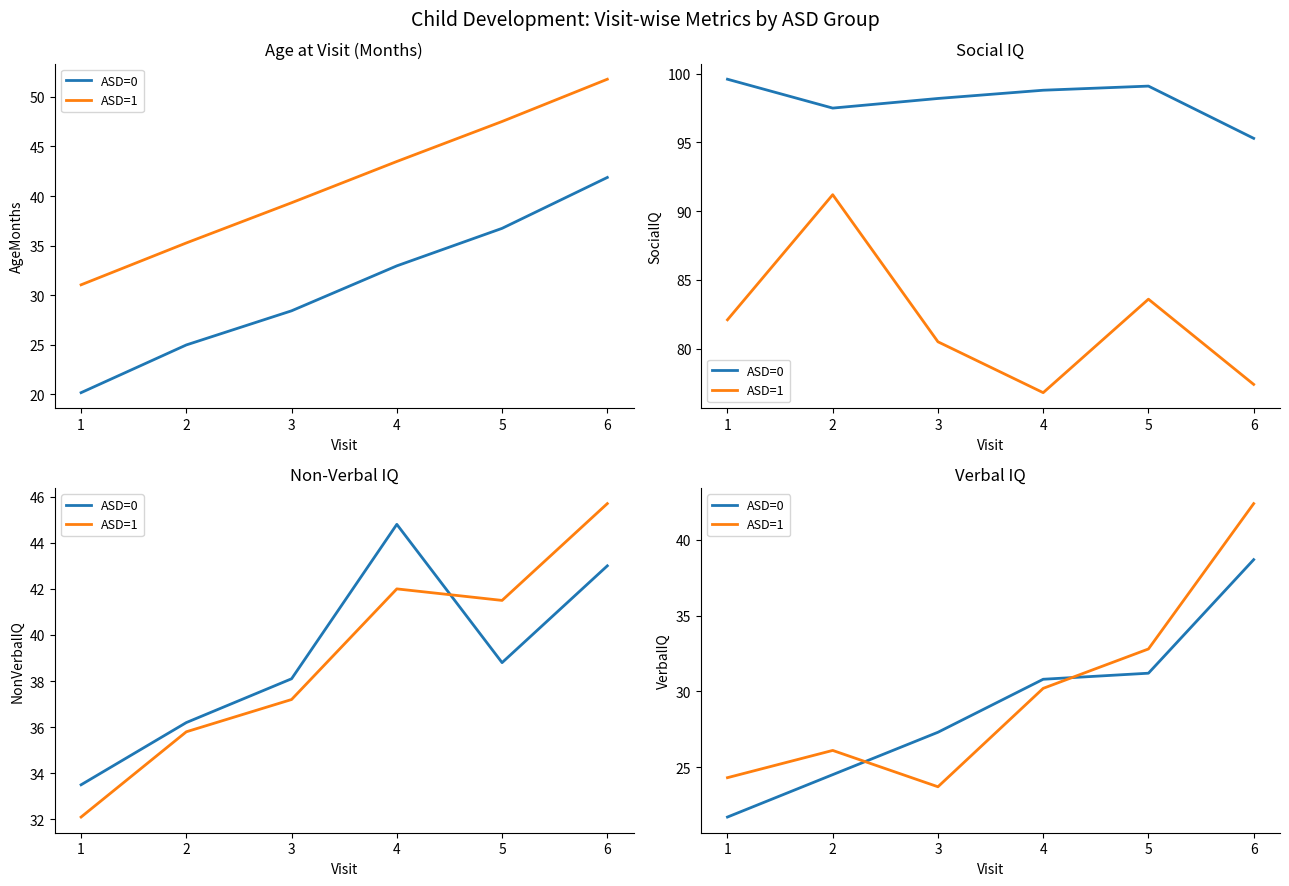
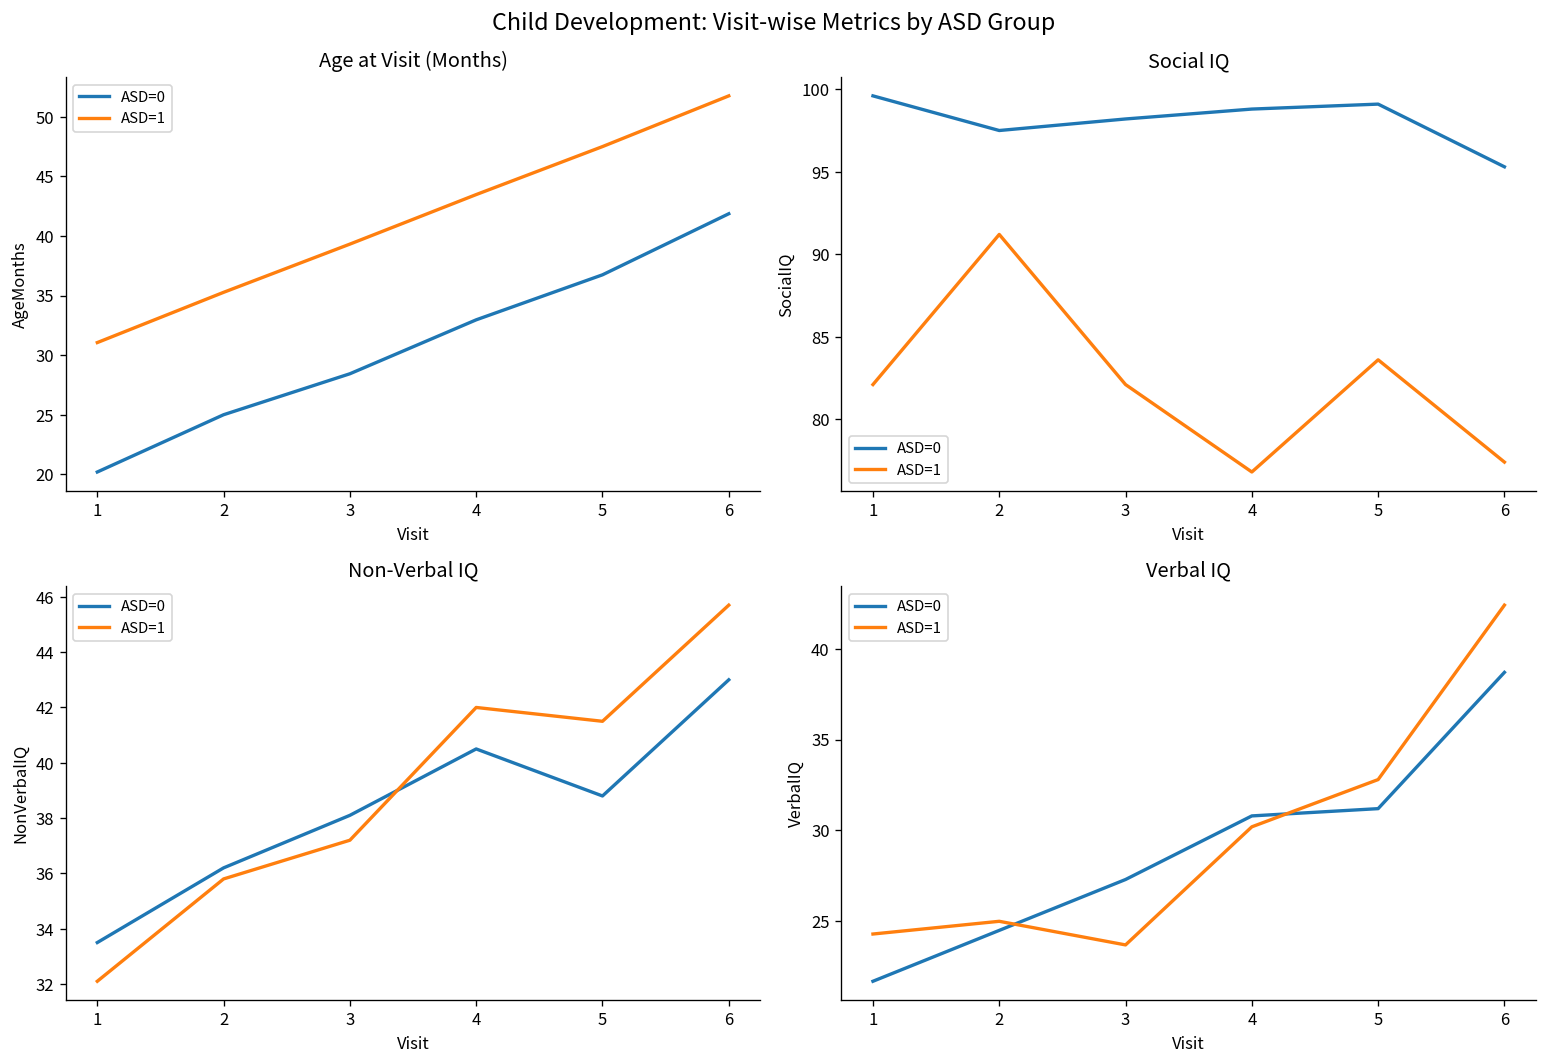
  {
    "Age at Visit (Months)": {
      "ASD=0": {
        "1": 20,
        "2": 25,
        "3": 28,
        "4": 33,
        "5": 37,
        "6": 42
      },
      "ASD=1": {
        "1": 31,
        "2": 35,
        "3": 39,
        "4": 43,
        "5": 48,
        "6": 52
      }
    },
    "Social IQ": {
      "ASD=0": {
        "1": 99.6,
        "2": 97.5,
        "3": 98.2,
        "4": 98.8,
        "5": 99.1,
        "6": 95.3
      },
      "ASD=1": {
        "1": 82.1,
        "2": 91.2,
-       "3": 80.5,
+       "3": 82.1,
        "4": 76.8,
        "5": 83.6,
        "6": 77.4
      }
    },
    "Non-Verbal IQ": {
      "ASD=0": {
        "1": 33.5,
        "2": 36.2,
        "3": 38.1,
-       "4": 44.8,
+       "4": 40.5,
        "5": 38.8,
        "6": 43.0
      },
      "ASD=1": {
        "1": 32.1,
        "2": 35.8,
        "3": 37.2,
        "4": 42.0,
        "5": 41.5,
        "6": 45.7
      }
    },
    "Verbal IQ": {
      "ASD=0": {
        "1": 21.7,
        "2": 24.5,
        "3": 27.3,
        "4": 30.8,
        "5": 31.2,
        "6": 38.7
      },
      "ASD=1": {
        "1": 24.3,
-       "2": 26.1,
+       "2": 25.0,
        "3": 23.7,
        "4": 30.2,
        "5": 32.8,
        "6": 42.4
      }
    }
  }
